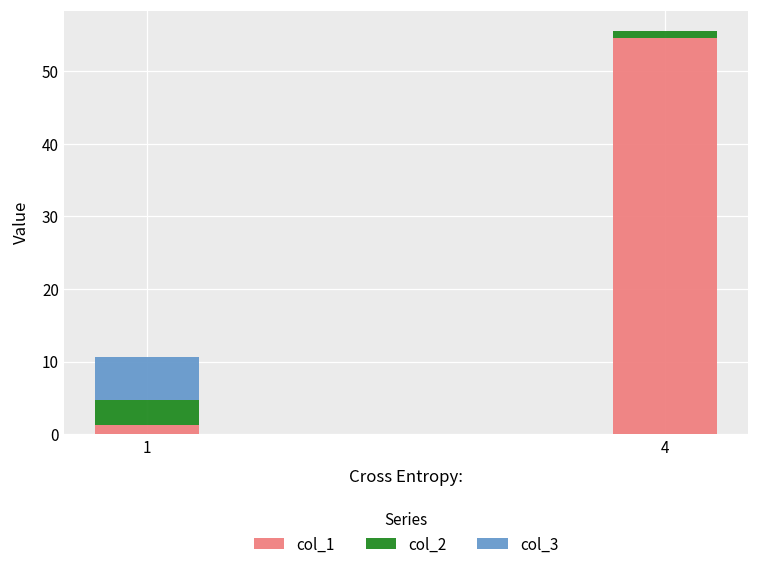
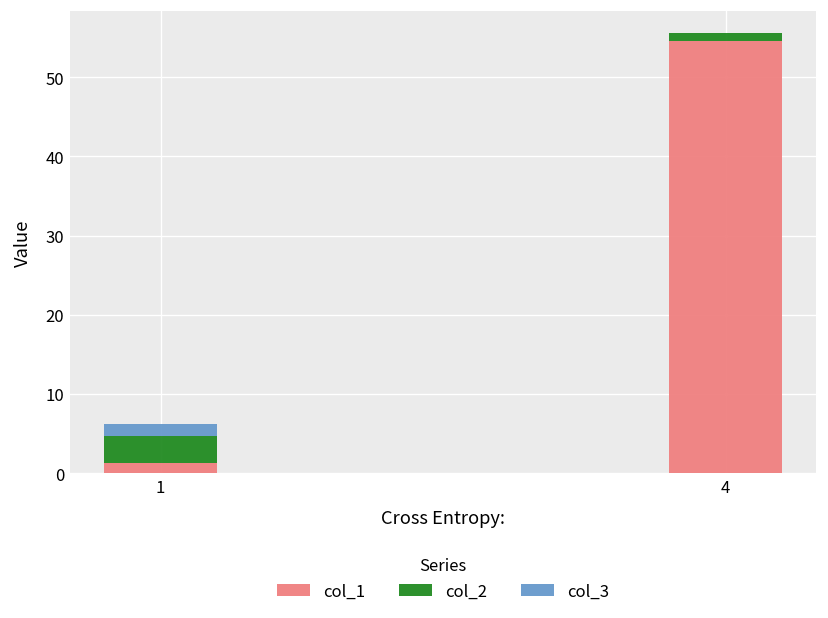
  {
    "col_1": {
      "1": 1,
      "4": 55
    },
    "col_2": {
      "1": 3,
      "4": 1
    },
    "col_3": {
-     "1": 6
+     "1": 2
    }
  }
